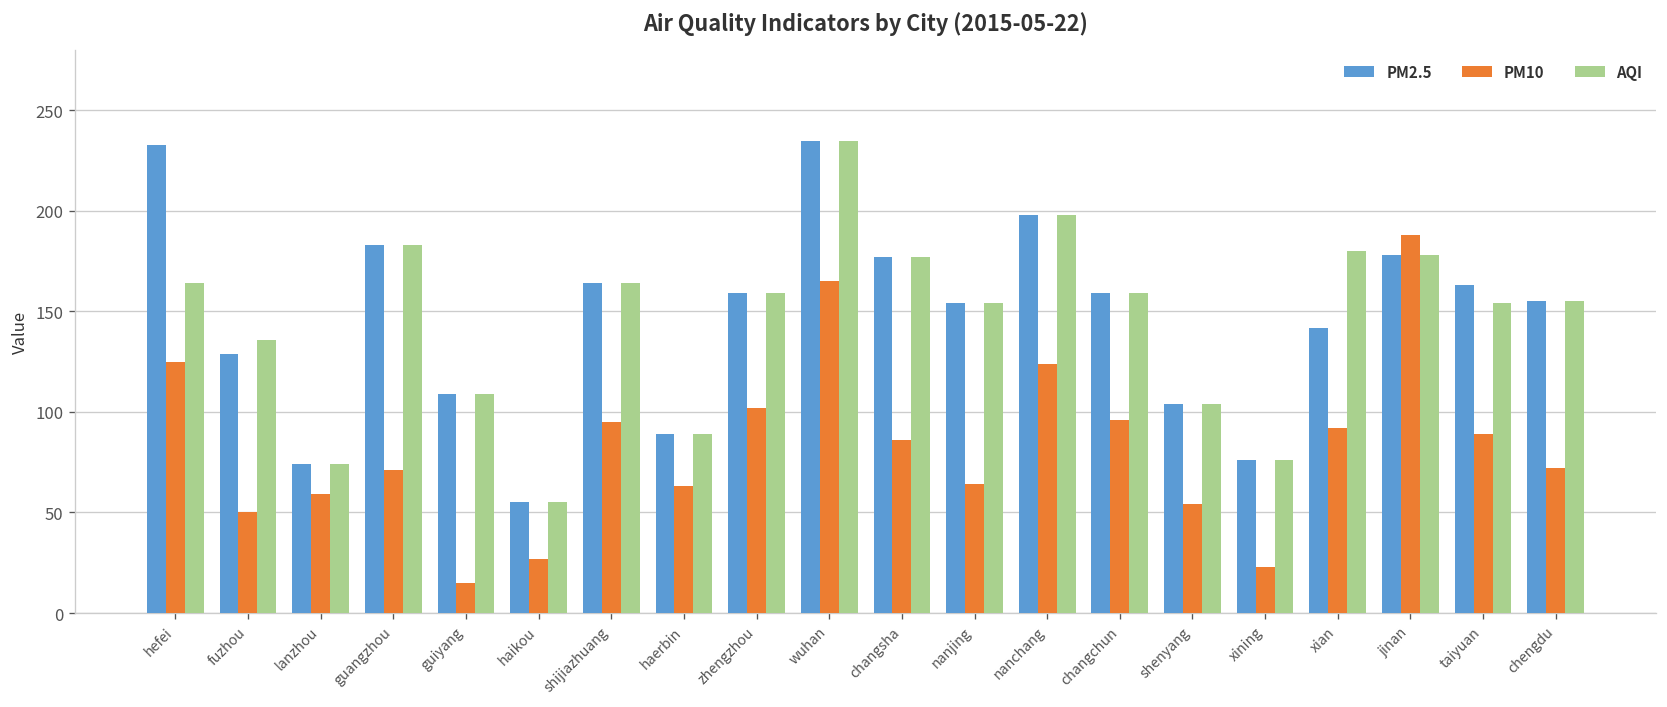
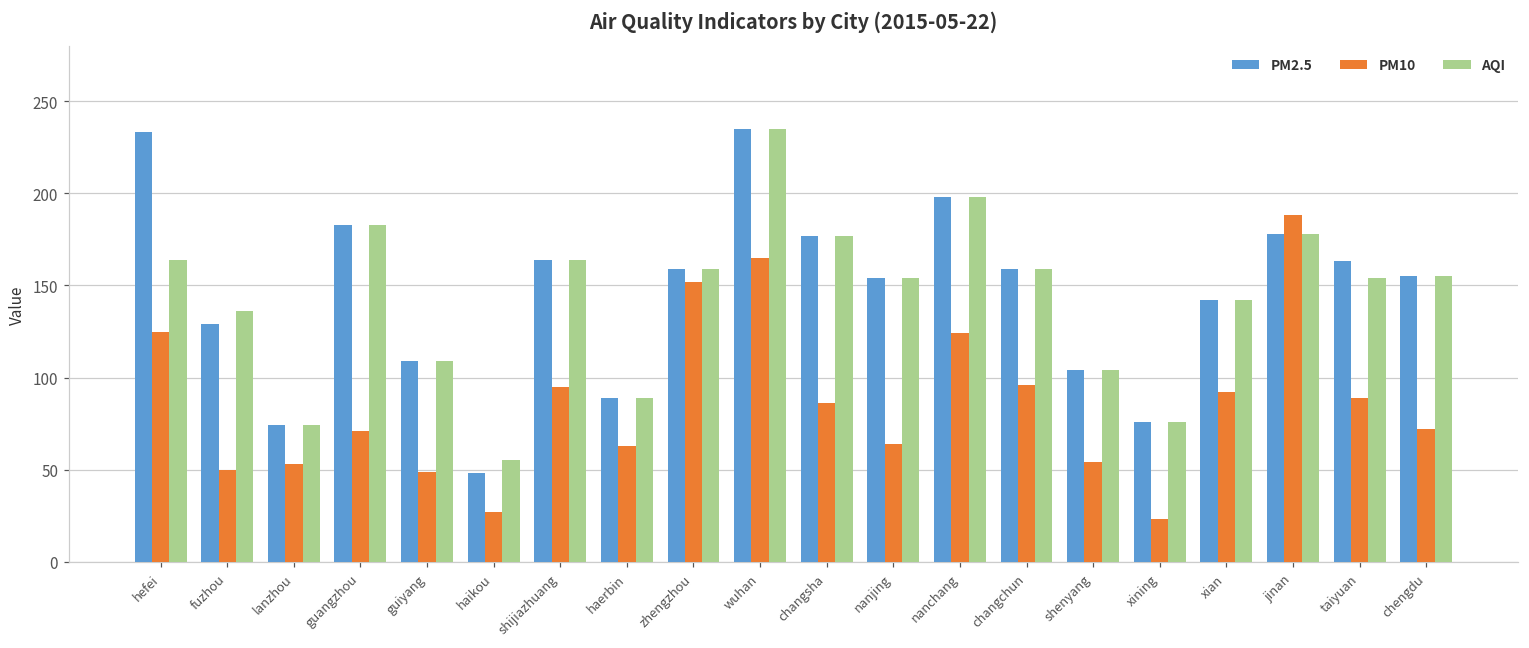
  {
    "PM2.5": {
      "hefei": 233,
      "fuzhou": 129,
      "lanzhou": 74,
      "guangzhou": 183,
      "guiyang": 109,
-     "haikou": 55,
+     "haikou": 48,
      "shijiazhuang": 164,
      "haerbin": 89,
      "zhengzhou": 159,
      "wuhan": 235,
      "changsha": 177,
      "nanjing": 154,
      "nanchang": 198,
      "changchun": 159,
      "shenyang": 104,
      "xining": 76,
      "xian": 142,
      "jinan": 178,
      "taiyuan": 163,
      "chengdu": 155
    },
    "PM10": {
      "hefei": 125,
      "fuzhou": 50,
-     "lanzhou": 59,
+     "lanzhou": 53,
      "guangzhou": 71,
-     "guiyang": 15,
+     "guiyang": 49,
      "haikou": 27,
      "shijiazhuang": 95,
      "haerbin": 63,
-     "zhengzhou": 102,
+     "zhengzhou": 152,
      "wuhan": 165,
      "changsha": 86,
      "nanjing": 64,
      "nanchang": 124,
      "changchun": 96,
      "shenyang": 54,
      "xining": 23,
      "xian": 92,
      "jinan": 188,
      "taiyuan": 89,
      "chengdu": 72
    },
    "AQI": {
      "hefei": 164,
      "fuzhou": 136,
      "lanzhou": 74,
      "guangzhou": 183,
      "guiyang": 109,
      "haikou": 55,
      "shijiazhuang": 164,
      "haerbin": 89,
      "zhengzhou": 159,
      "wuhan": 235,
      "changsha": 177,
      "nanjing": 154,
      "nanchang": 198,
      "changchun": 159,
      "shenyang": 104,
      "xining": 76,
-     "xian": 180,
+     "xian": 142,
      "jinan": 178,
      "taiyuan": 154,
      "chengdu": 155
    }
  }
